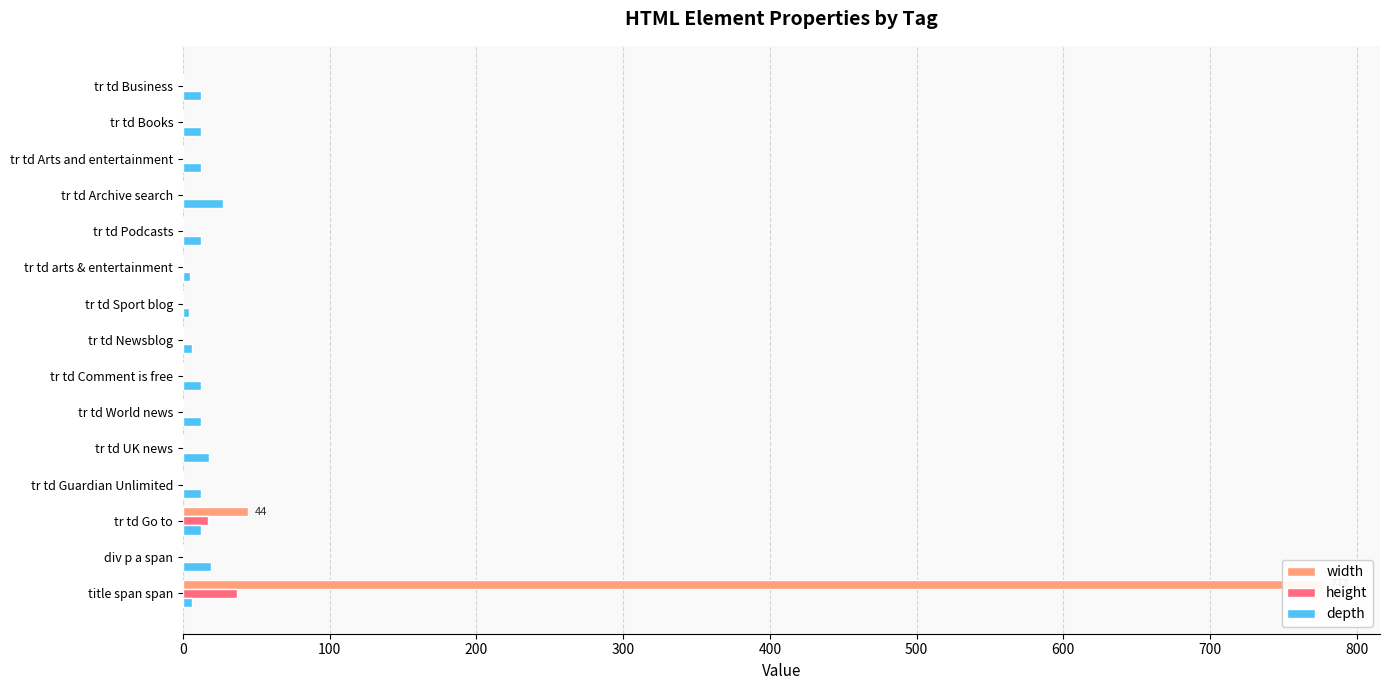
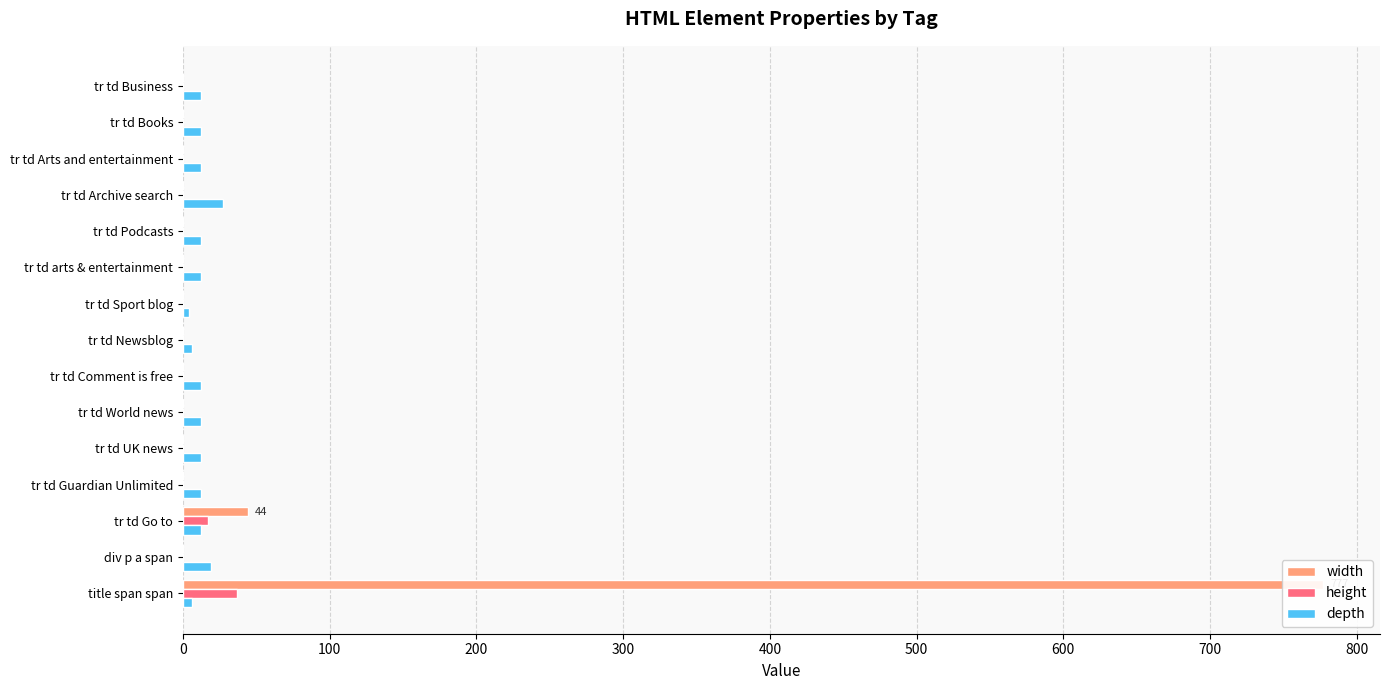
  {
    "depth": {
      "tr td Business": 12,
      "tr td Books": 12,
      "tr td Arts and entertainment": 12,
      "tr td Archive search": 27,
      "tr td Podcasts": 12,
-     "tr td arts & entertainment": 5,
+     "tr td arts & entertainment": 12,
      "tr td Sport blog": 4,
      "tr td Newsblog": 6,
      "tr td Comment is free": 12,
      "tr td World news": 12,
-     "tr td UK news": 18,
+     "tr td UK news": 12,
      "tr td Guardian Unlimited": 12,
      "tr td Go to": 12,
      "div p a span": 19,
      "title span span": 6
    }
  }
